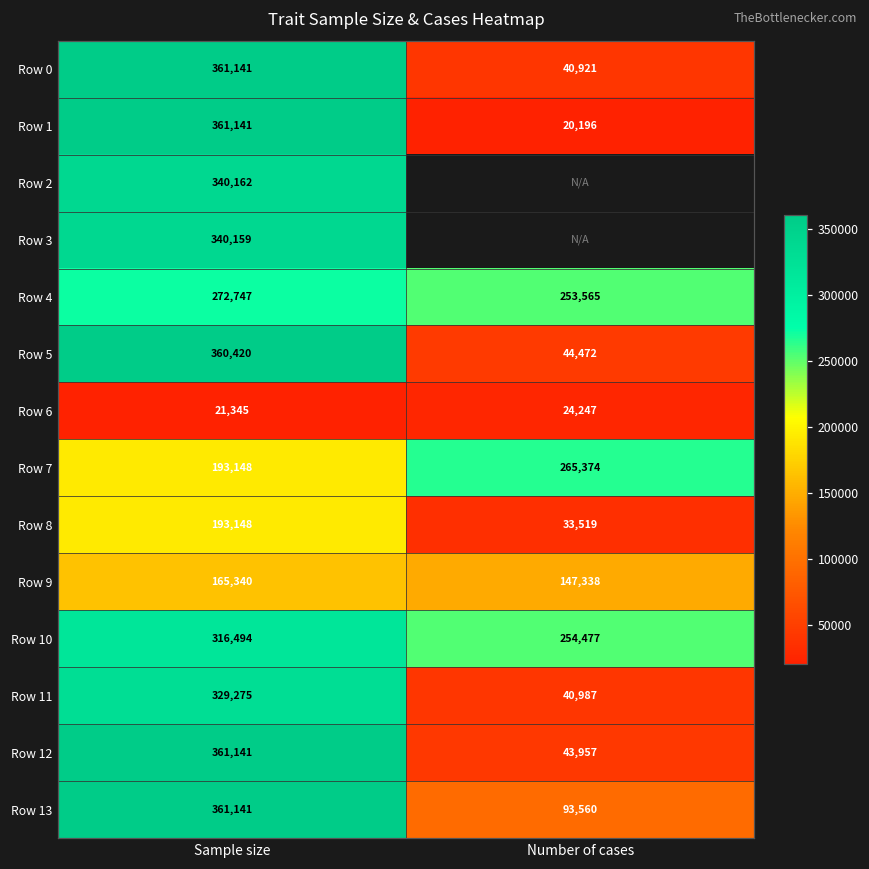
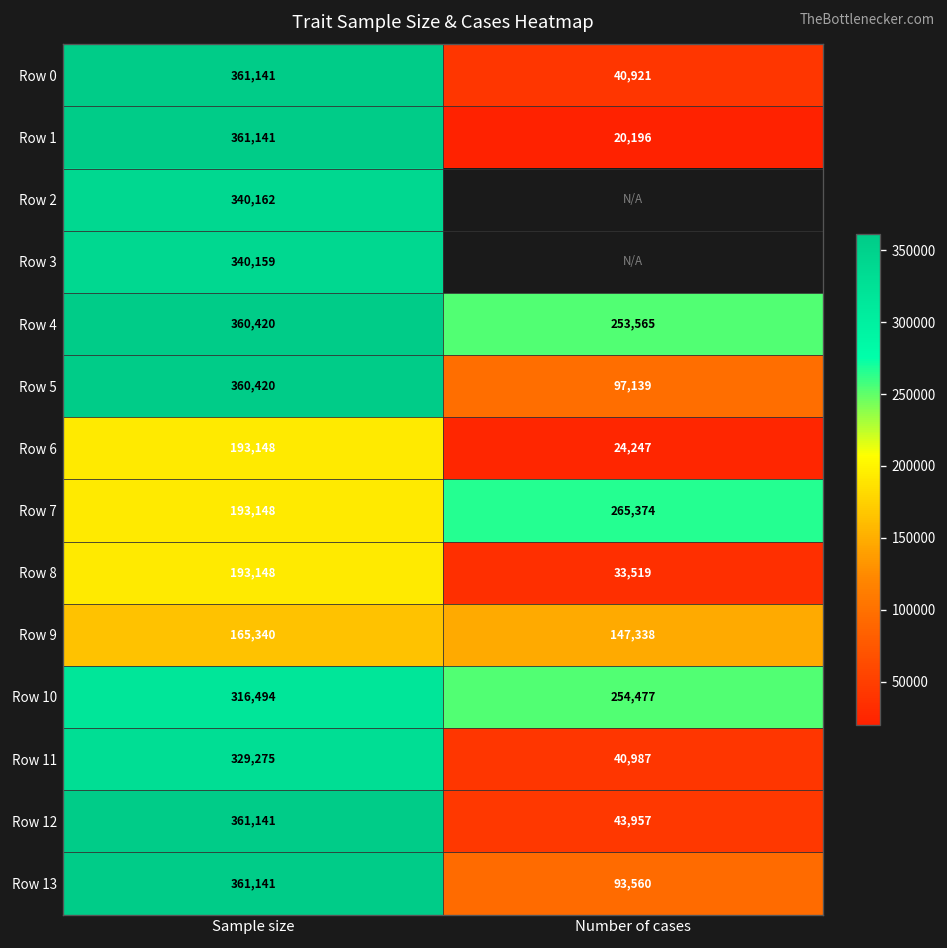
  {
    "Row 0": {
      "Sample size": "361,141",
      "Number of cases": "40,921"
    },
    "Row 1": {
      "Sample size": "361,141",
      "Number of cases": "20,196"
    },
    "Row 2": {
      "Sample size": "340,162"
    },
    "Row 3": {
      "Sample size": "340,159"
    },
    "Row 4": {
-     "Sample size": "272,747",
+     "Sample size": "360,420",
      "Number of cases": "253,565"
    },
    "Row 5": {
      "Sample size": "360,420",
-     "Number of cases": "44,472"
+     "Number of cases": "97,139"
    },
    "Row 6": {
-     "Sample size": "21,345",
+     "Sample size": "193,148",
      "Number of cases": "24,247"
    },
    "Row 7": {
      "Sample size": "193,148",
      "Number of cases": "265,374"
    },
    "Row 8": {
      "Sample size": "193,148",
      "Number of cases": "33,519"
    },
    "Row 9": {
      "Sample size": "165,340",
      "Number of cases": "147,338"
    },
    "Row 10": {
      "Sample size": "316,494",
      "Number of cases": "254,477"
    },
    "Row 11": {
      "Sample size": "329,275",
      "Number of cases": "40,987"
    },
    "Row 12": {
      "Sample size": "361,141",
      "Number of cases": "43,957"
    },
    "Row 13": {
      "Sample size": "361,141",
      "Number of cases": "93,560"
    }
  }
